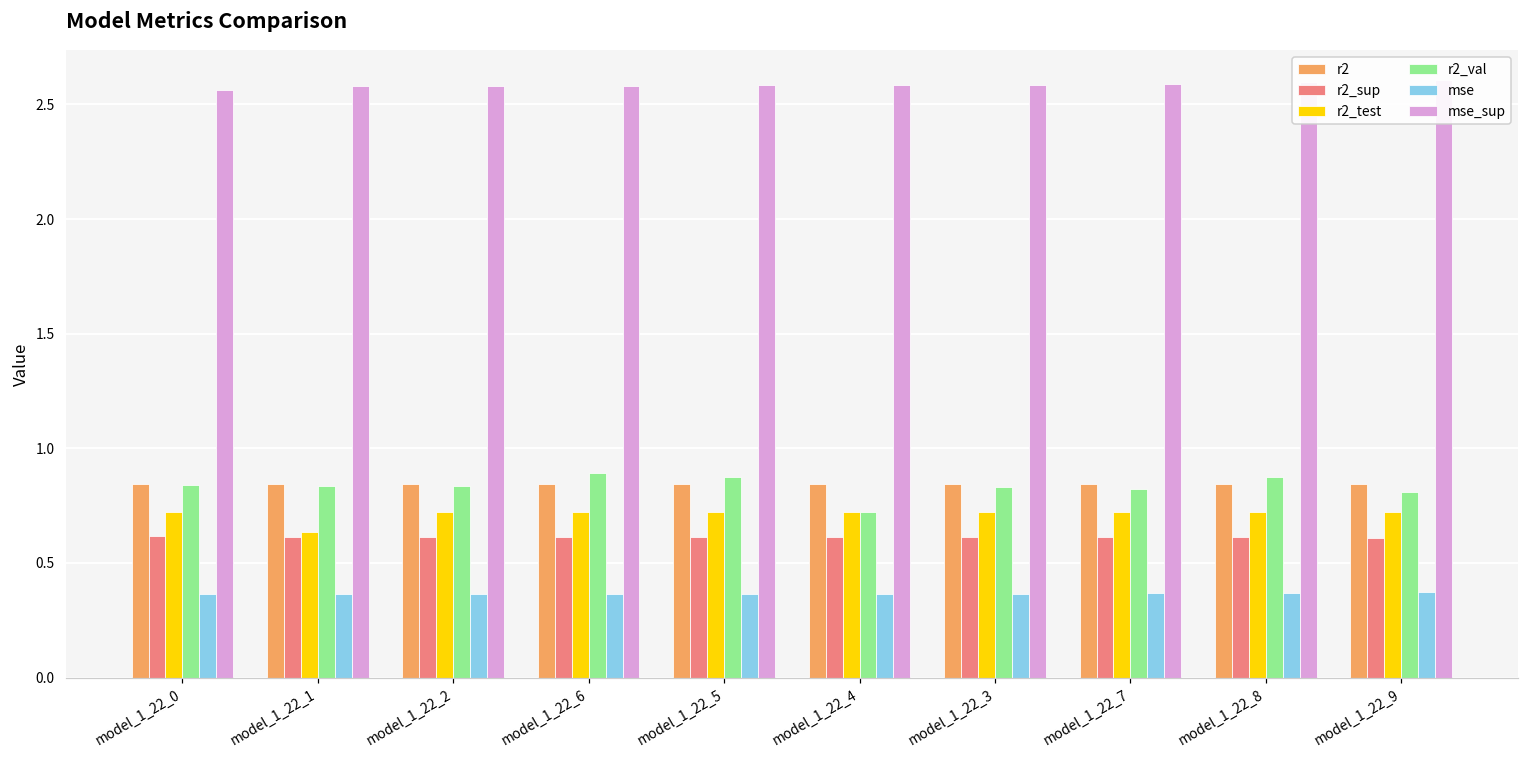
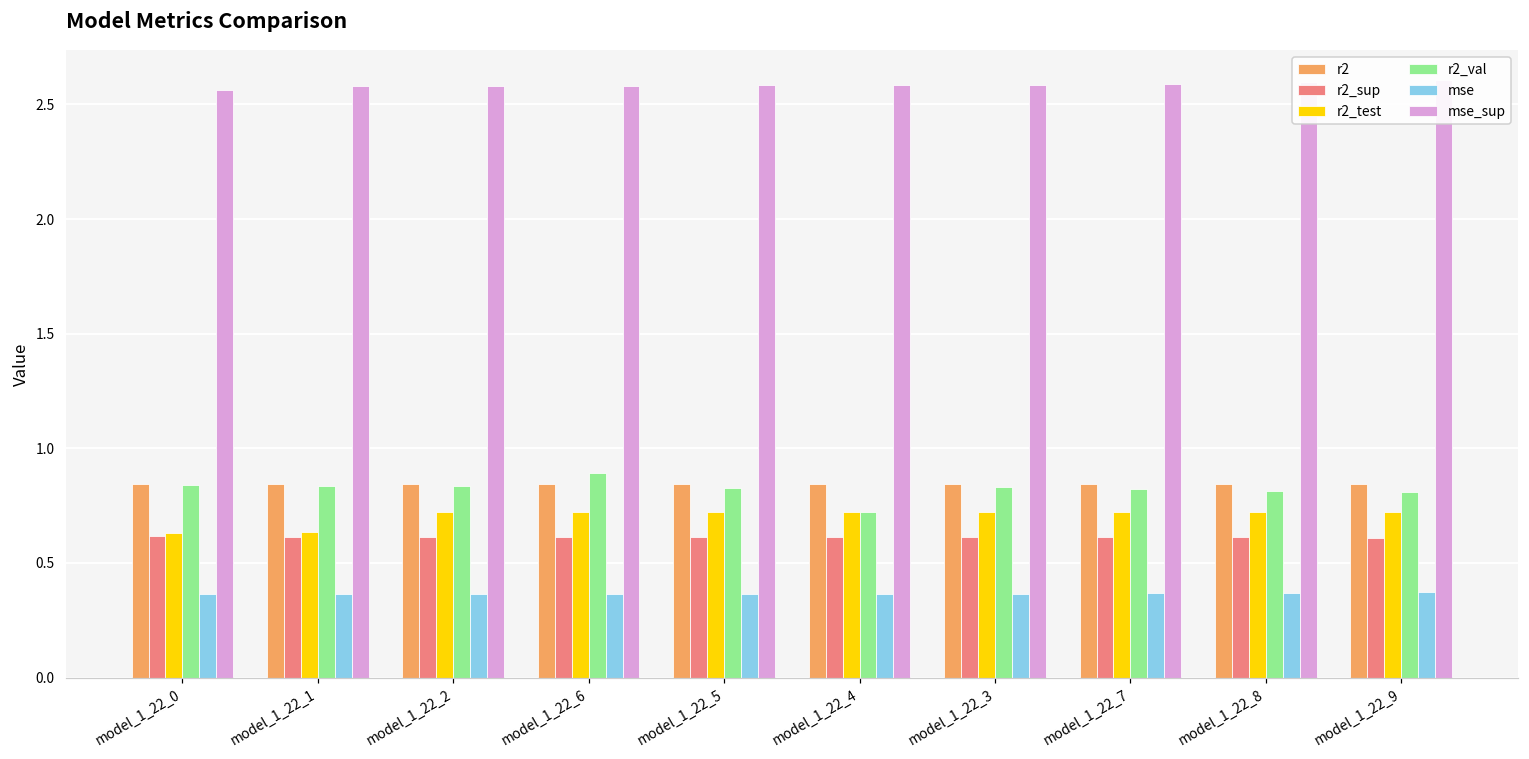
  {
    "r2_test": {
-     "model_1_22_0": 0.72,
+     "model_1_22_0": 0.63,
      "model_1_22_1": 0.63,
      "model_1_22_2": 0.72,
      "model_1_22_6": 0.72,
      "model_1_22_5": 0.72,
      "model_1_22_4": 0.72,
      "model_1_22_3": 0.72,
      "model_1_22_7": 0.72,
      "model_1_22_8": 0.72,
      "model_1_22_9": 0.72
    },
    "r2_val": {
      "model_1_22_0": 0.84,
      "model_1_22_1": 0.84,
      "model_1_22_2": 0.83,
      "model_1_22_6": 0.89,
-     "model_1_22_5": 0.87,
+     "model_1_22_5": 0.83,
      "model_1_22_4": 0.72,
      "model_1_22_3": 0.83,
      "model_1_22_7": 0.82,
-     "model_1_22_8": 0.87,
+     "model_1_22_8": 0.81,
      "model_1_22_9": 0.81
    },
    "mse": {
      "model_1_22_0": 0.36,
      "model_1_22_1": 0.37,
      "model_1_22_2": 0.37,
      "model_1_22_6": 0.37,
      "model_1_22_5": 0.37,
      "model_1_22_4": 0.37,
      "model_1_22_3": 0.37,
      "model_1_22_7": 0.37,
      "model_1_22_8": 0.37,
      "model_1_22_9": 0.37
    },
    "mse_sup": {
      "model_1_22_0": 2.56,
      "model_1_22_1": 2.58,
      "model_1_22_2": 2.58,
      "model_1_22_6": 2.58,
      "model_1_22_5": 2.58,
      "model_1_22_4": 2.59,
      "model_1_22_3": 2.59,
      "model_1_22_7": 2.59
    }
  }
